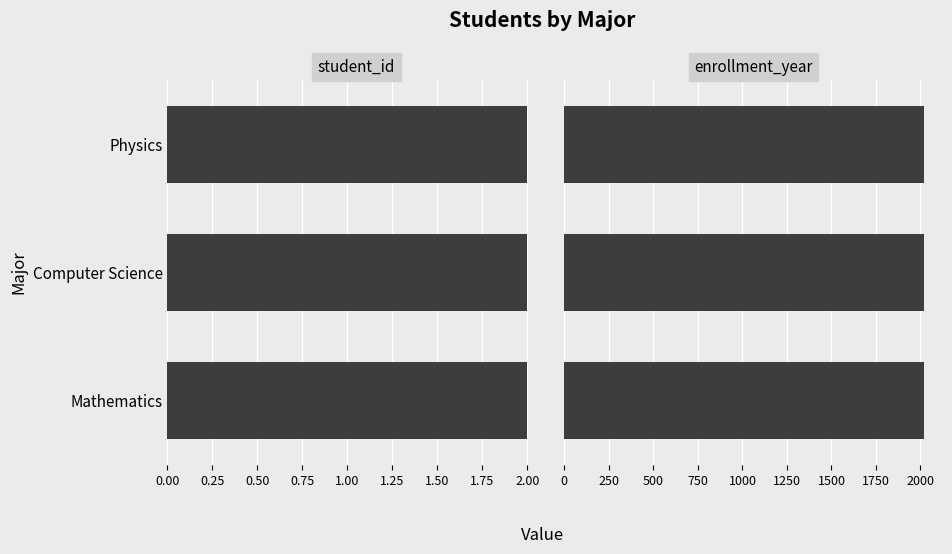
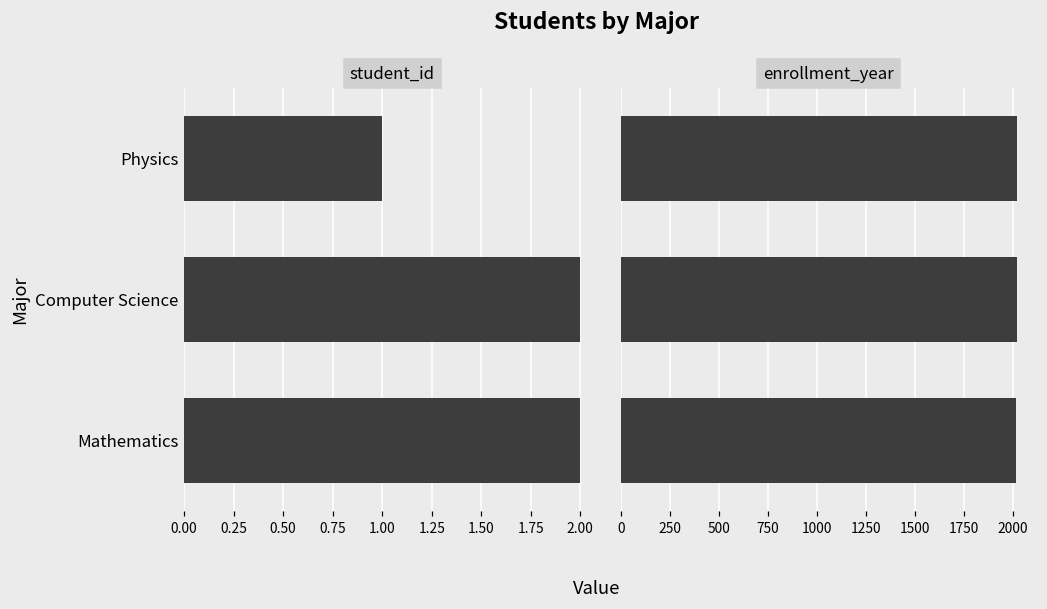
  {
    "student_id": {
-     "Physics": 2,
+     "Physics": 1,
      "Computer Science": 2,
      "Mathematics": 2
    }
  }
